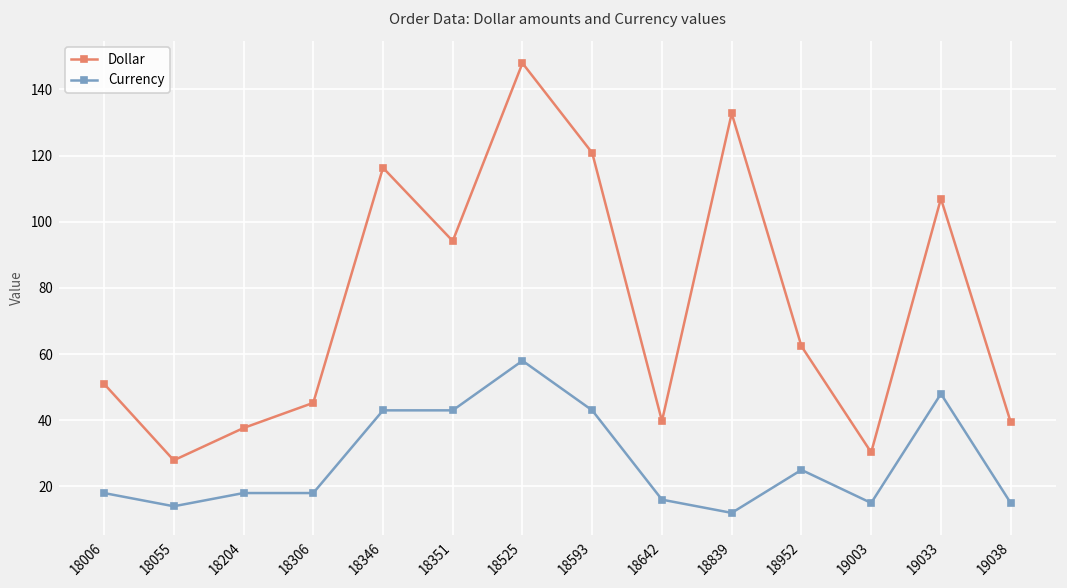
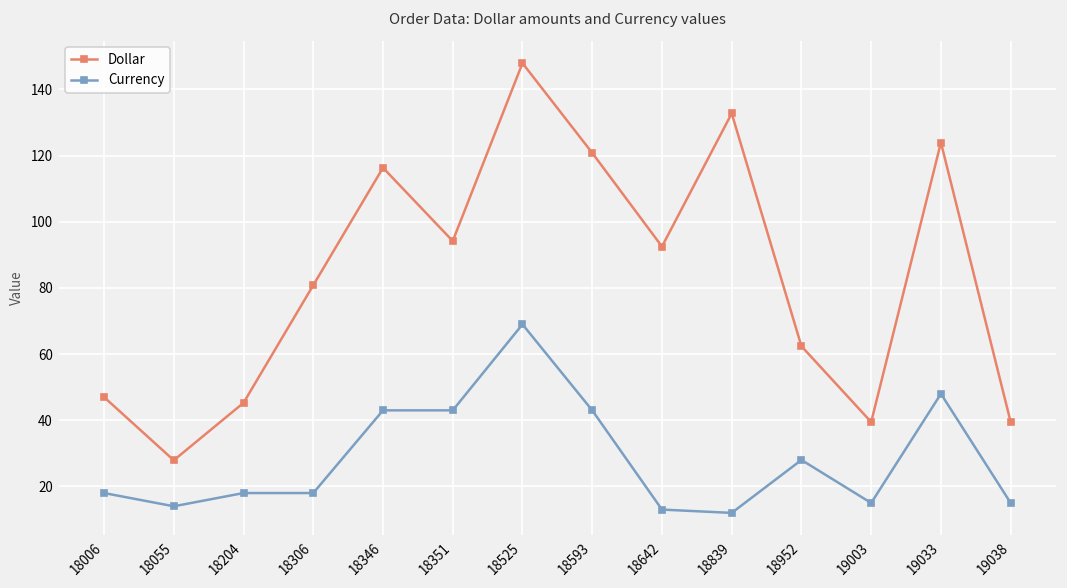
  {
    "Dollar": {
-     "18006": 51,
+     "18006": 47,
      "18055": 28,
-     "18204": 38,
-     "18306": 45,
+     "18204": 45,
+     "18306": 81,
      "18346": 116,
      "18351": 94,
      "18525": 148,
      "18593": 121,
-     "18642": 40,
+     "18642": 93,
      "18839": 133,
      "18952": 62,
-     "19003": 30,
-     "19033": 107,
+     "19003": 39,
+     "19033": 124,
      "19038": 39
    },
    "Currency": {
      "18006": 18,
      "18055": 14,
      "18204": 18,
      "18306": 18,
      "18346": 43,
      "18351": 43,
-     "18525": 58,
+     "18525": 69,
      "18593": 43,
-     "18642": 16,
+     "18642": 13,
      "18839": 12,
-     "18952": 25,
+     "18952": 28,
      "19003": 15,
      "19033": 48,
      "19038": 15
    }
  }
